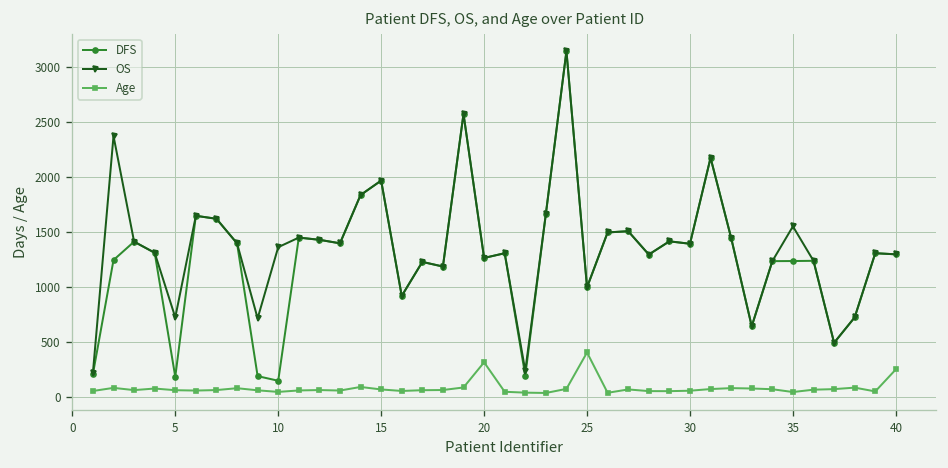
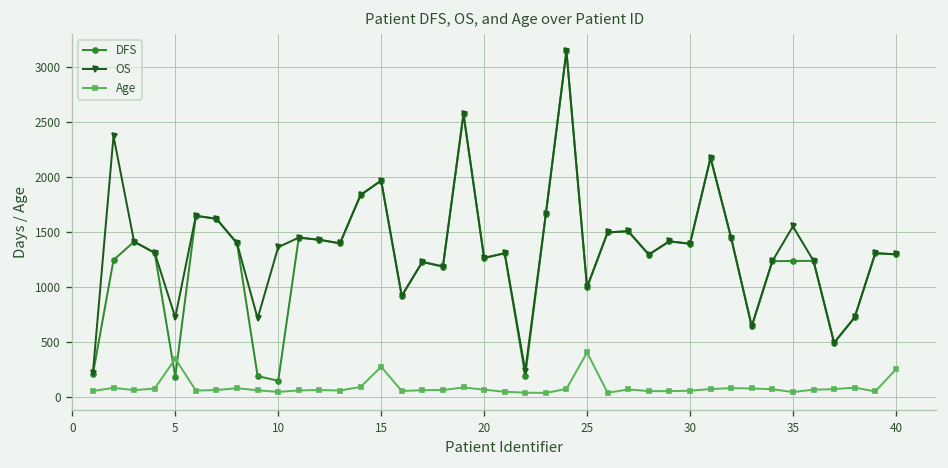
  {
    "Age": {
-     "5": 100,
+     "5": 300,
      "10": 0,
-     "15": 100,
-     "20": 300,
+     "15": 300,
+     "20": 100,
      "25": 400,
      "30": 100,
      "35": 0,
      "40": 200
    }
  }
